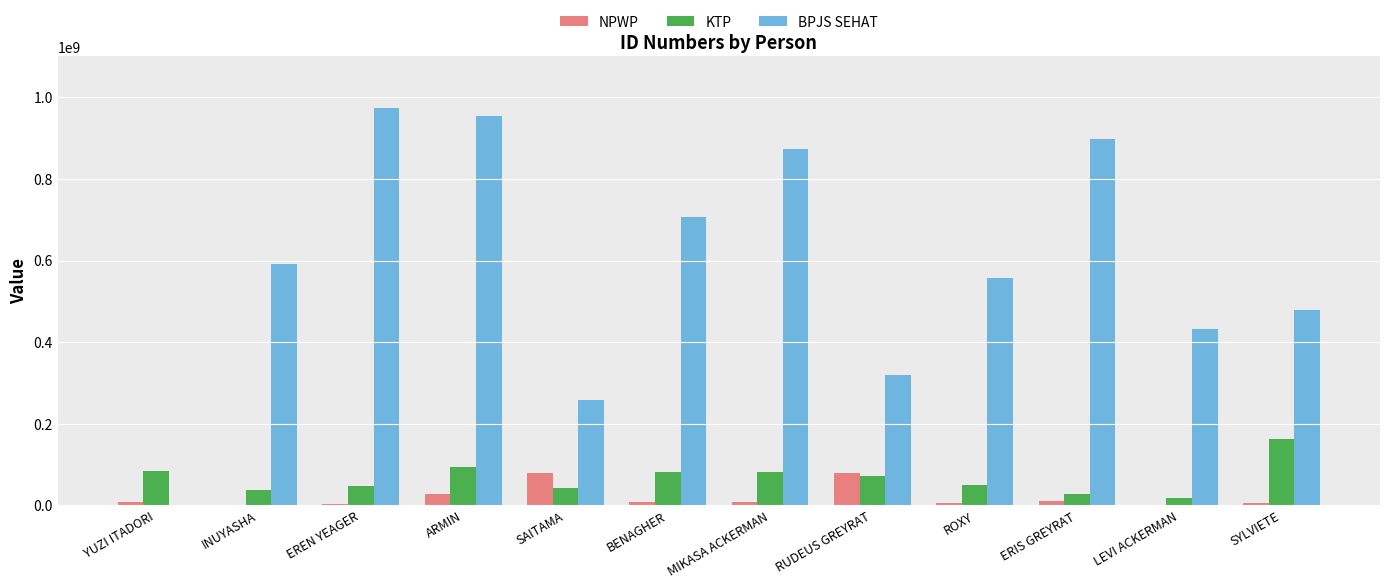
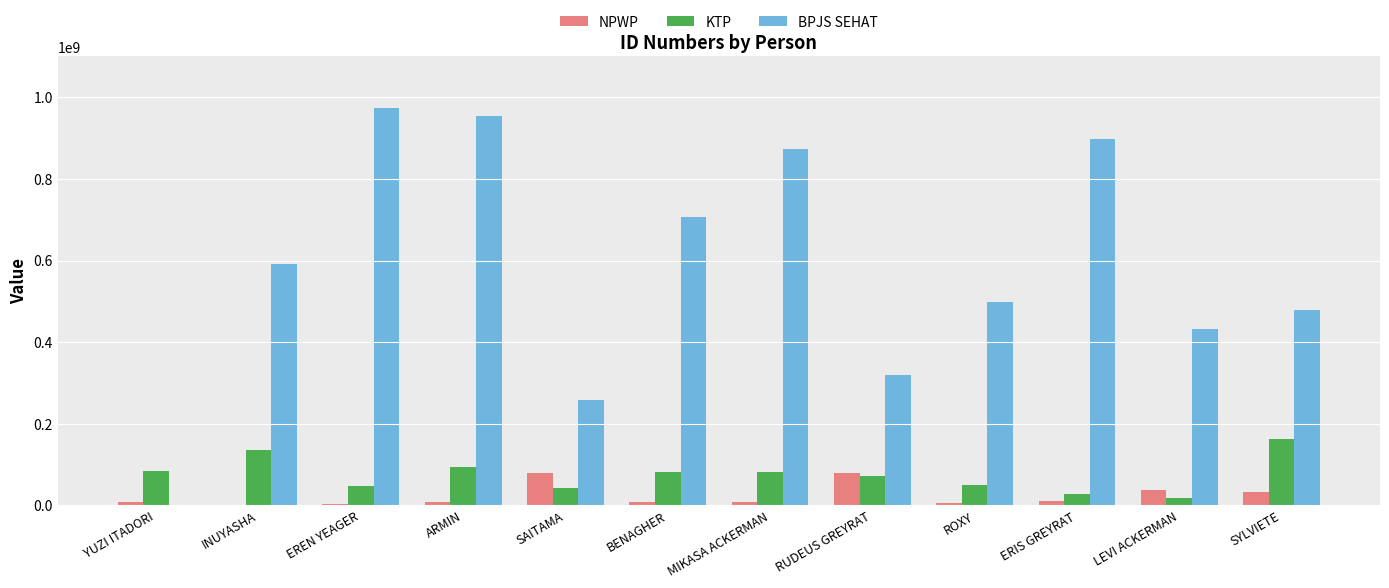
  {
    "NPWP": {
      "YUZI ITADORI": 10000000,
-     "ARMIN": 30000000,
+     "ARMIN": 10000000,
      "SAITAMA": 80000000,
      "BENAGHER": 10000000,
      "MIKASA ACKERMAN": 10000000,
      "RUDEUS GREYRAT": 80000000,
      "ERIS GREYRAT": 10000000,
-     "LEVI ACKERMAN": 0,
-     "SYLVIETE": 10000000
+     "LEVI ACKERMAN": 40000000,
+     "SYLVIETE": 30000000
    },
    "KTP": {
      "YUZI ITADORI": 80000000,
-     "INUYASHA": 40000000,
+     "INUYASHA": 140000000,
      "EREN YEAGER": 50000000,
      "ARMIN": 90000000,
      "SAITAMA": 40000000,
      "BENAGHER": 80000000,
      "MIKASA ACKERMAN": 80000000,
      "RUDEUS GREYRAT": 70000000,
      "ROXY": 50000000,
      "ERIS GREYRAT": 30000000,
      "LEVI ACKERMAN": 20000000,
      "SYLVIETE": 160000000
    },
    "BPJS SEHAT": {
      "YUZI ITADORI": 0,
      "INUYASHA": 590000000,
      "EREN YEAGER": 970000000,
      "ARMIN": 950000000,
      "SAITAMA": 260000000,
      "BENAGHER": 710000000,
      "MIKASA ACKERMAN": 870000000,
      "RUDEUS GREYRAT": 320000000,
-     "ROXY": 560000000,
+     "ROXY": 500000000,
      "ERIS GREYRAT": 900000000,
      "LEVI ACKERMAN": 430000000,
      "SYLVIETE": 480000000
    }
  }
